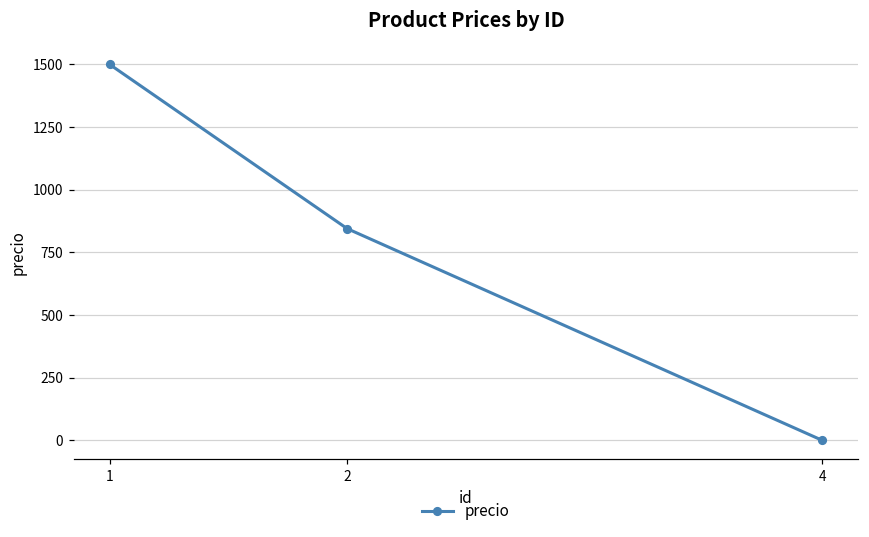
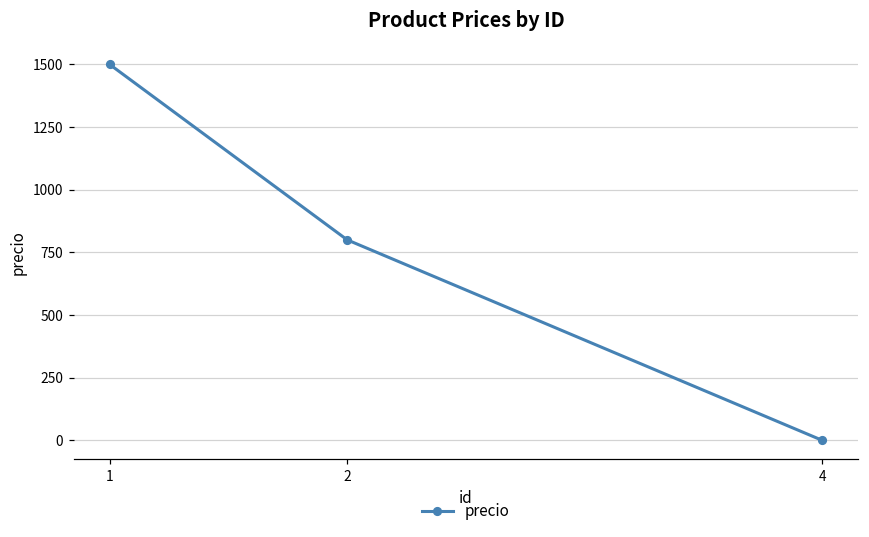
  {
    "1": 1500,
-   "2": 840,
+   "2": 800,
    "4": 0
  }
